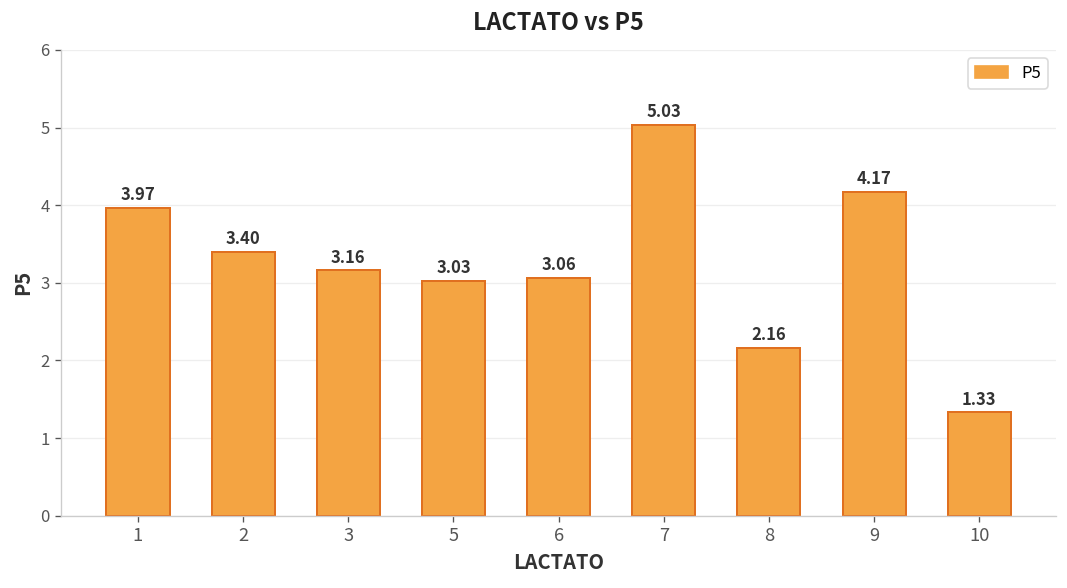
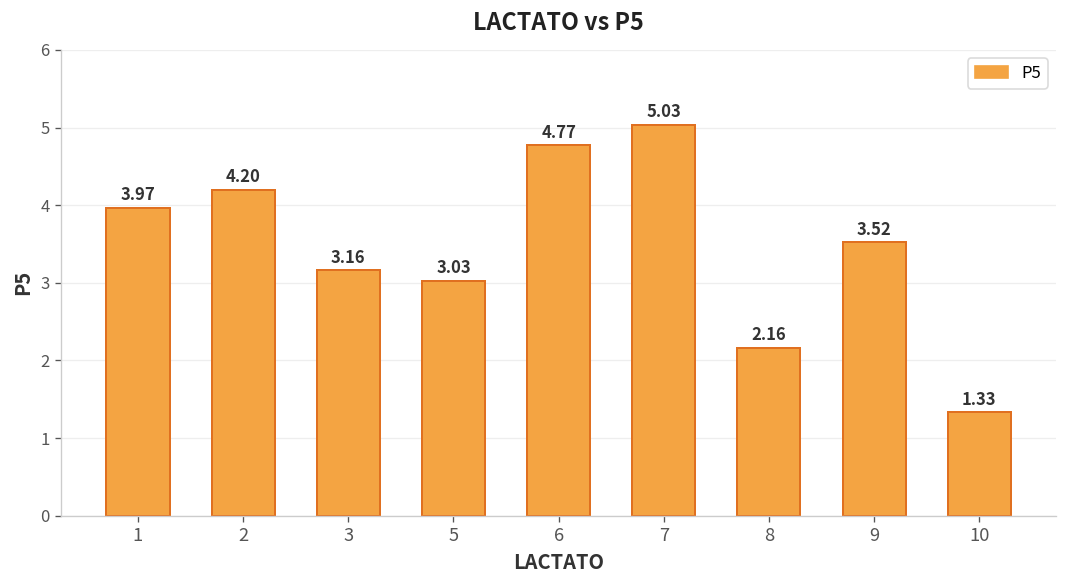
  {
    "1": 3.97,
-   "2": 3.40,
+   "2": 4.20,
    "3": 3.16,
    "5": 3.03,
-   "6": 3.06,
+   "6": 4.77,
    "7": 5.03,
    "8": 2.16,
-   "9": 4.17,
+   "9": 3.52,
    "10": 1.33
  }
